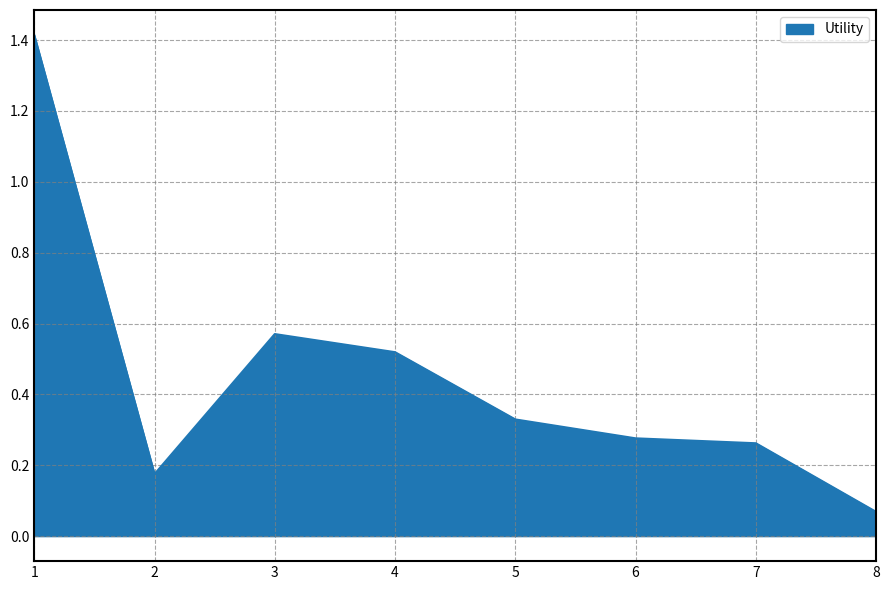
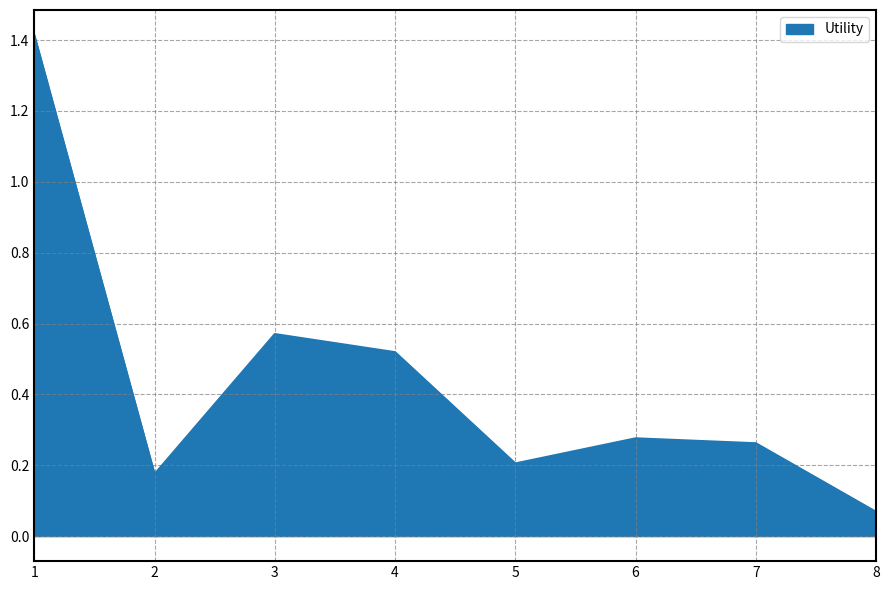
  {
    "1": 1.41,
    "2": 0.17,
    "3": 0.57,
    "4": 0.52,
-   "5": 0.33,
+   "5": 0.21,
    "6": 0.28,
    "7": 0.26,
    "8": 0.07
  }
